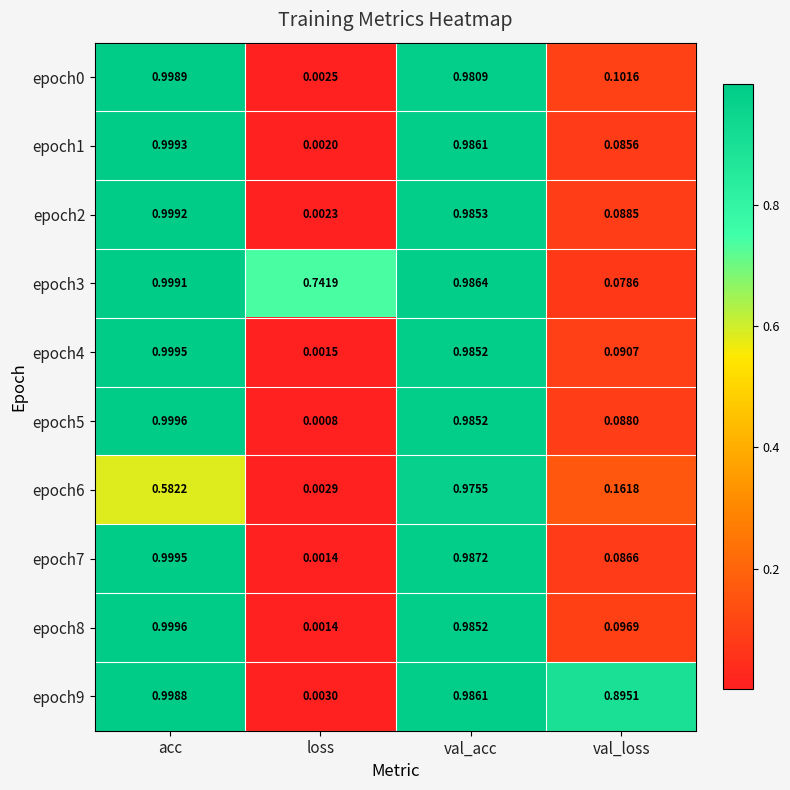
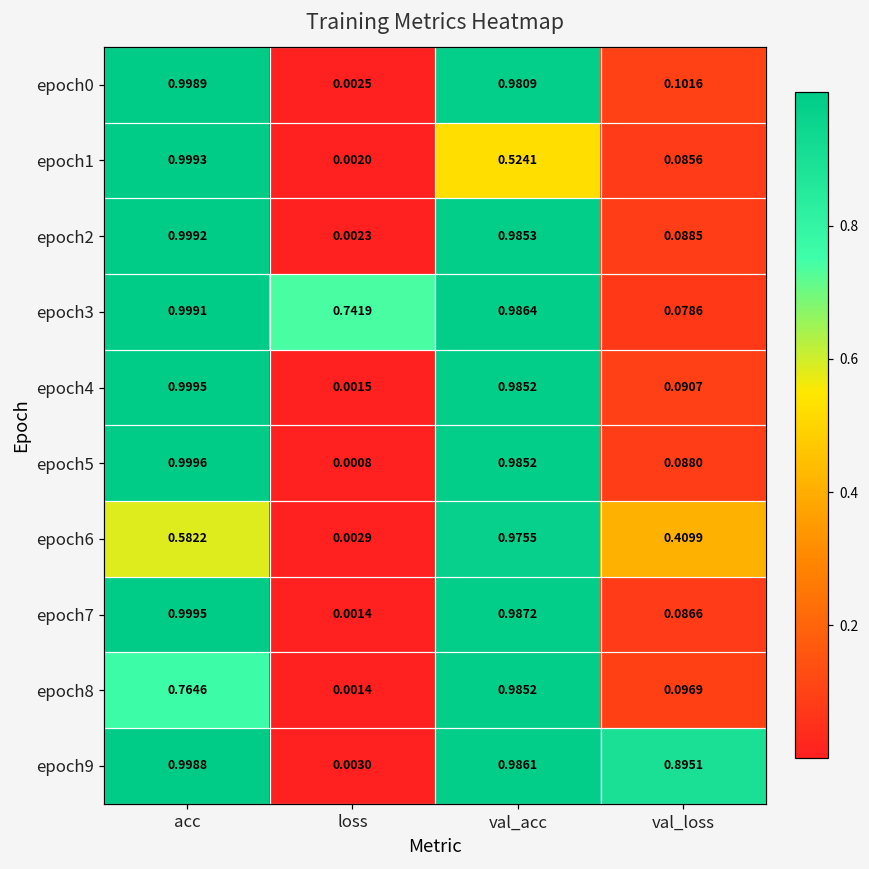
  {
    "epoch0": {
      "acc": 0.9989,
      "loss": 0.0025,
      "val_acc": 0.9809,
      "val_loss": 0.1016
    },
    "epoch1": {
      "acc": 0.9993,
      "loss": 0.0020,
-     "val_acc": 0.9861,
+     "val_acc": 0.5241,
      "val_loss": 0.0856
    },
    "epoch2": {
      "acc": 0.9992,
      "loss": 0.0023,
      "val_acc": 0.9853,
      "val_loss": 0.0885
    },
    "epoch3": {
      "acc": 0.9991,
      "loss": 0.7419,
      "val_acc": 0.9864,
      "val_loss": 0.0786
    },
    "epoch4": {
      "acc": 0.9995,
      "loss": 0.0015,
      "val_acc": 0.9852,
      "val_loss": 0.0907
    },
    "epoch5": {
      "acc": 0.9996,
      "loss": 0.0008,
      "val_acc": 0.9852,
      "val_loss": 0.0880
    },
    "epoch6": {
      "acc": 0.5822,
      "loss": 0.0029,
      "val_acc": 0.9755,
-     "val_loss": 0.1618
+     "val_loss": 0.4099
    },
    "epoch7": {
      "acc": 0.9995,
      "loss": 0.0014,
      "val_acc": 0.9872,
      "val_loss": 0.0866
    },
    "epoch8": {
-     "acc": 0.9996,
+     "acc": 0.7646,
      "loss": 0.0014,
      "val_acc": 0.9852,
      "val_loss": 0.0969
    },
    "epoch9": {
      "acc": 0.9988,
      "loss": 0.0030,
      "val_acc": 0.9861,
      "val_loss": 0.8951
    }
  }
